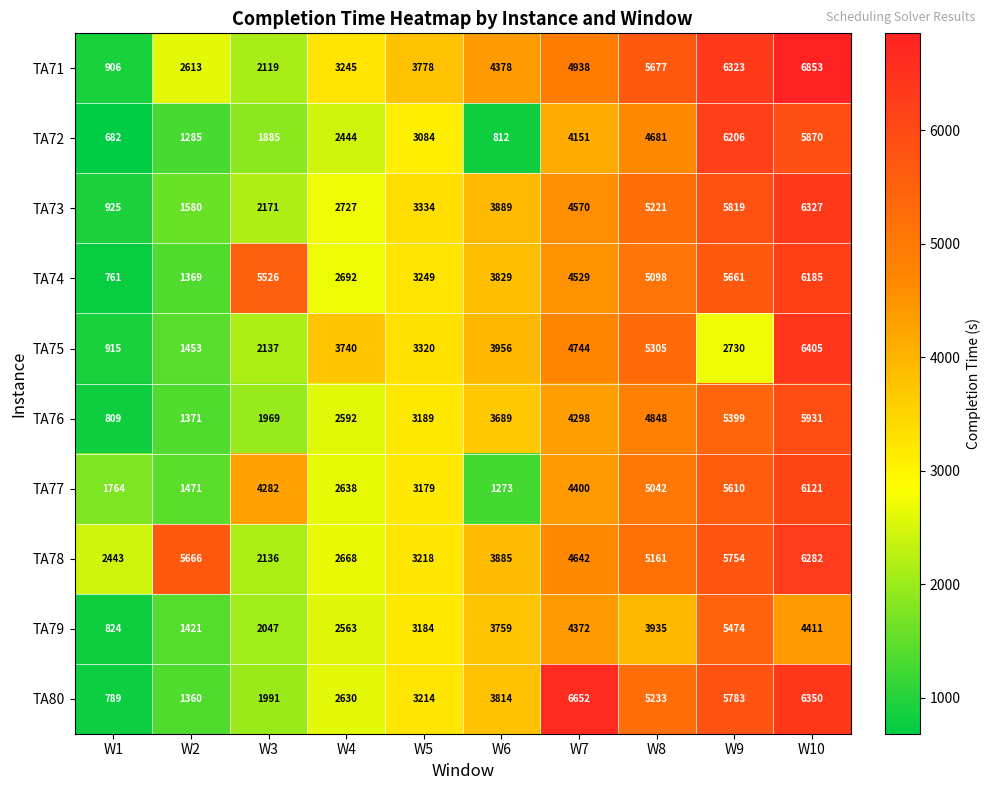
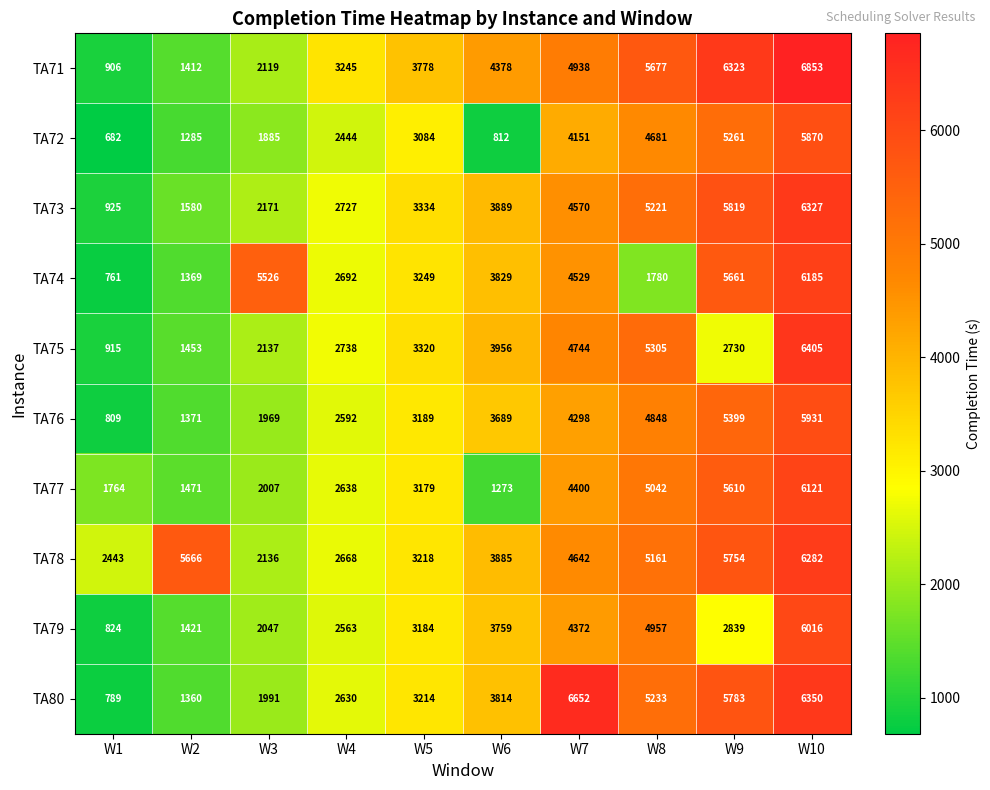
  {
    "TA71": {
      "W1": 906,
-     "W2": 2613,
+     "W2": 1412,
      "W3": 2119,
      "W4": 3245,
      "W5": 3778,
      "W6": 4378,
      "W7": 4938,
      "W8": 5677,
      "W9": 6323,
      "W10": 6853
    },
    "TA72": {
      "W1": 682,
      "W2": 1285,
      "W3": 1885,
      "W4": 2444,
      "W5": 3084,
      "W6": 812,
      "W7": 4151,
      "W8": 4681,
-     "W9": 6206,
+     "W9": 5261,
      "W10": 5870
    },
    "TA73": {
      "W1": 925,
      "W2": 1580,
      "W3": 2171,
      "W4": 2727,
      "W5": 3334,
      "W6": 3889,
      "W7": 4570,
      "W8": 5221,
      "W9": 5819,
      "W10": 6327
    },
    "TA74": {
      "W1": 761,
      "W2": 1369,
      "W3": 5526,
      "W4": 2692,
      "W5": 3249,
      "W6": 3829,
      "W7": 4529,
-     "W8": 5098,
+     "W8": 1780,
      "W9": 5661,
      "W10": 6185
    },
    "TA75": {
      "W1": 915,
      "W2": 1453,
      "W3": 2137,
-     "W4": 3740,
+     "W4": 2738,
      "W5": 3320,
      "W6": 3956,
      "W7": 4744,
      "W8": 5305,
      "W9": 2730,
      "W10": 6405
    },
    "TA76": {
      "W1": 809,
      "W2": 1371,
      "W3": 1969,
      "W4": 2592,
      "W5": 3189,
      "W6": 3689,
      "W7": 4298,
      "W8": 4848,
      "W9": 5399,
      "W10": 5931
    },
    "TA77": {
      "W1": 1764,
      "W2": 1471,
-     "W3": 4282,
+     "W3": 2007,
      "W4": 2638,
      "W5": 3179,
      "W6": 1273,
      "W7": 4400,
      "W8": 5042,
      "W9": 5610,
      "W10": 6121
    },
    "TA78": {
      "W1": 2443,
      "W2": 5666,
      "W3": 2136,
      "W4": 2668,
      "W5": 3218,
      "W6": 3885,
      "W7": 4642,
      "W8": 5161,
      "W9": 5754,
      "W10": 6282
    },
    "TA79": {
      "W1": 824,
      "W2": 1421,
      "W3": 2047,
      "W4": 2563,
      "W5": 3184,
      "W6": 3759,
      "W7": 4372,
-     "W8": 3935,
-     "W9": 5474,
-     "W10": 4411
+     "W8": 4957,
+     "W9": 2839,
+     "W10": 6016
    },
    "TA80": {
      "W1": 789,
      "W2": 1360,
      "W3": 1991,
      "W4": 2630,
      "W5": 3214,
      "W6": 3814,
      "W7": 6652,
      "W8": 5233,
      "W9": 5783,
      "W10": 6350
    }
  }
